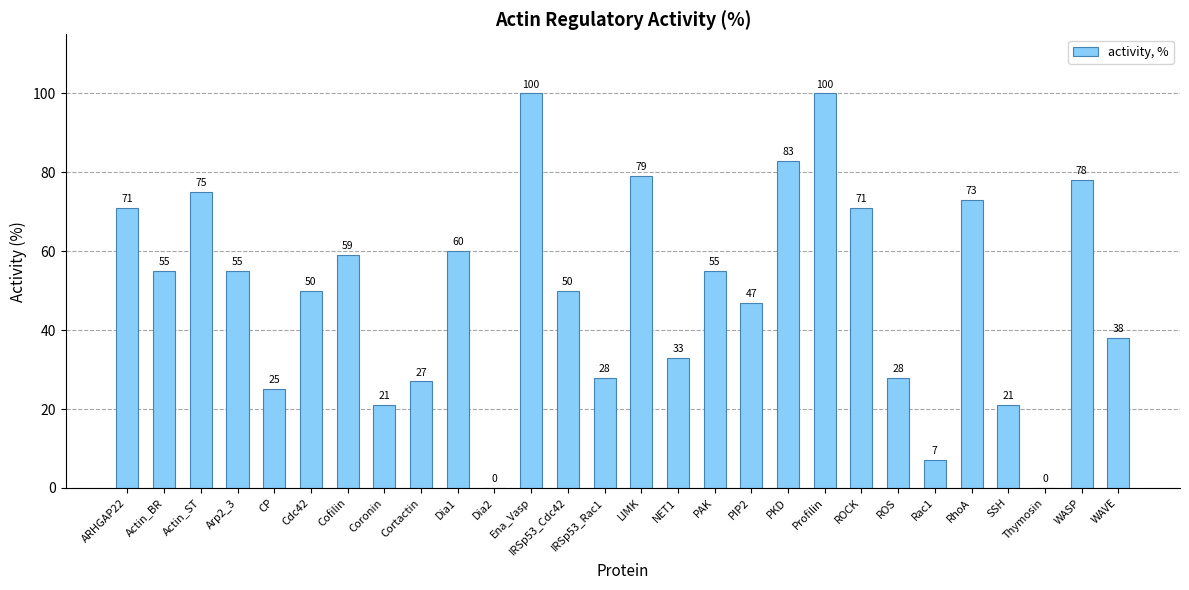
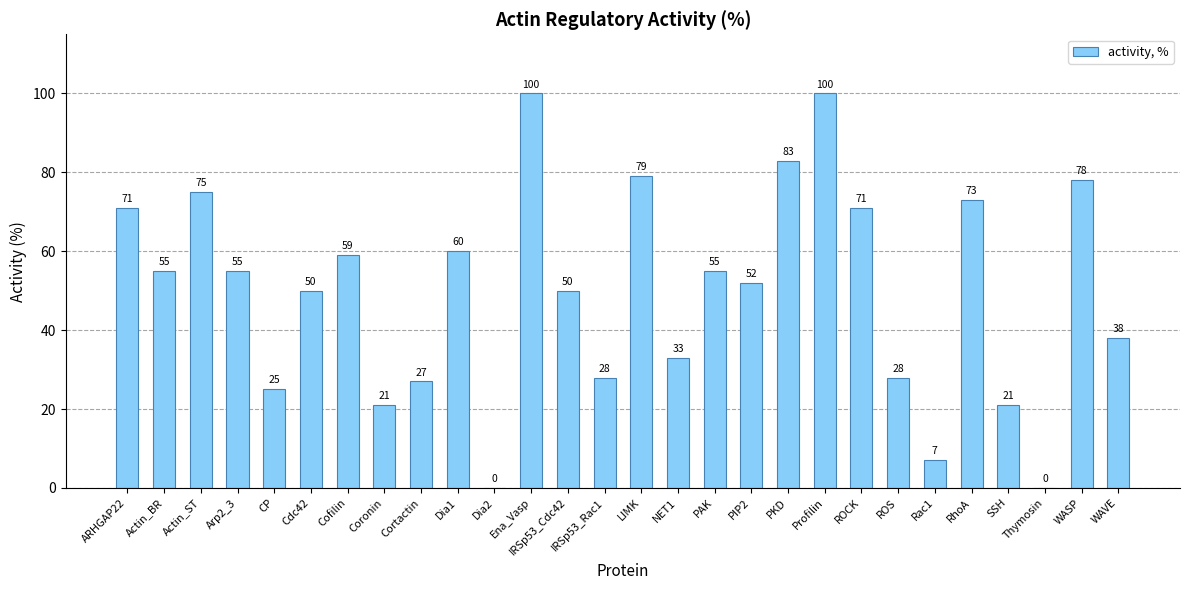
  {
    "ARHGAP22": 71,
    "Actin_BR": 55,
    "Actin_ST": 75,
    "Arp2_3": 55,
    "CP": 25,
    "Cdc42": 50,
    "Cofilin": 59,
    "Coronin": 21,
    "Cortactin": 27,
    "Dia1": 60,
    "Dia2": 0,
    "Ena_Vasp": 100,
    "IRSp53_Cdc42": 50,
    "IRSp53_Rac1": 28,
    "LIMK": 79,
    "NET1": 33,
    "PAK": 55,
-   "PIP2": 47,
+   "PIP2": 52,
    "PKD": 83,
    "Profilin": 100,
    "ROCK": 71,
    "ROS": 28,
    "Rac1": 7,
    "RhoA": 73,
    "SSH": 21,
    "Thymosin": 0,
    "WASP": 78,
    "WAVE": 38
  }
